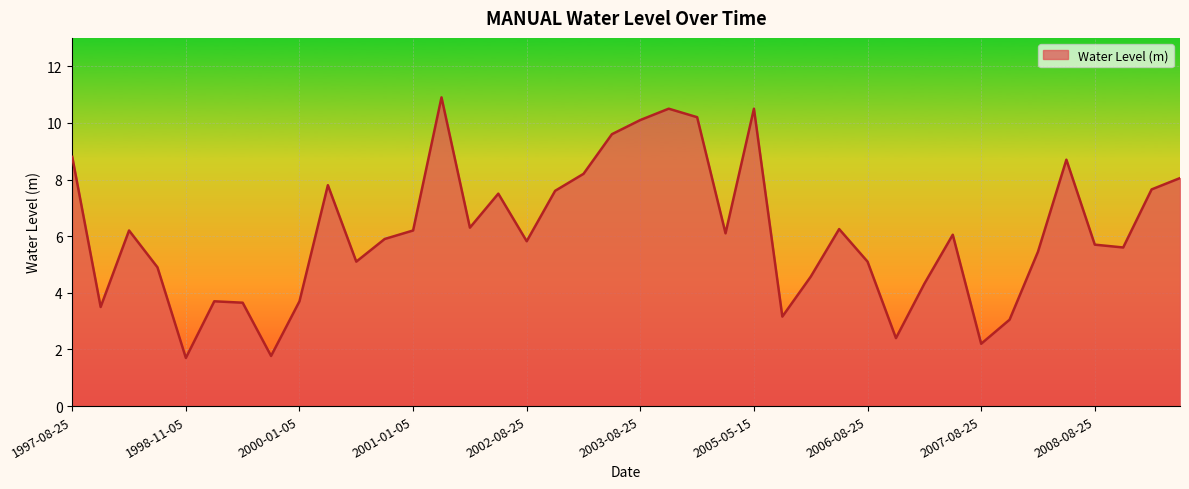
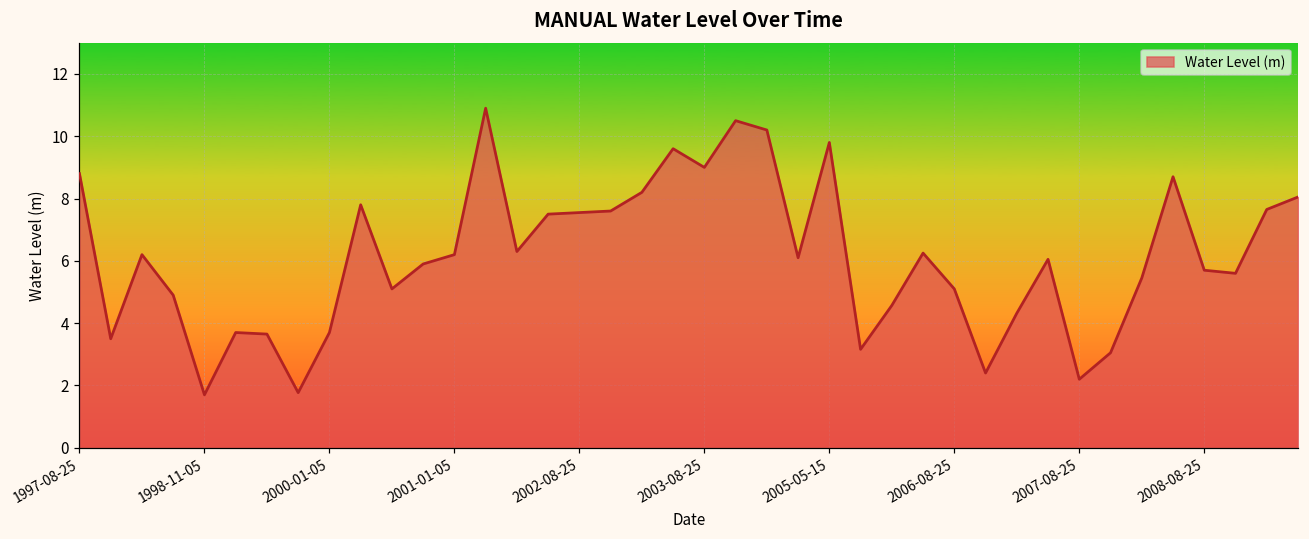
  {
    "1997-08-25": 8.8,
    "1998-11-05": 1.7,
    "2000-01-05": 3.7,
    "2001-01-05": 6.2,
-   "2002-08-25": 5.8,
-   "2003-08-25": 10.1,
-   "2005-05-15": 10.5,
+   "2002-08-25": 7.6,
+   "2003-08-25": 9.0,
+   "2005-05-15": 9.8,
    "2006-08-25": 5.1,
    "2007-08-25": 2.2,
    "2008-08-25": 5.7
  }
